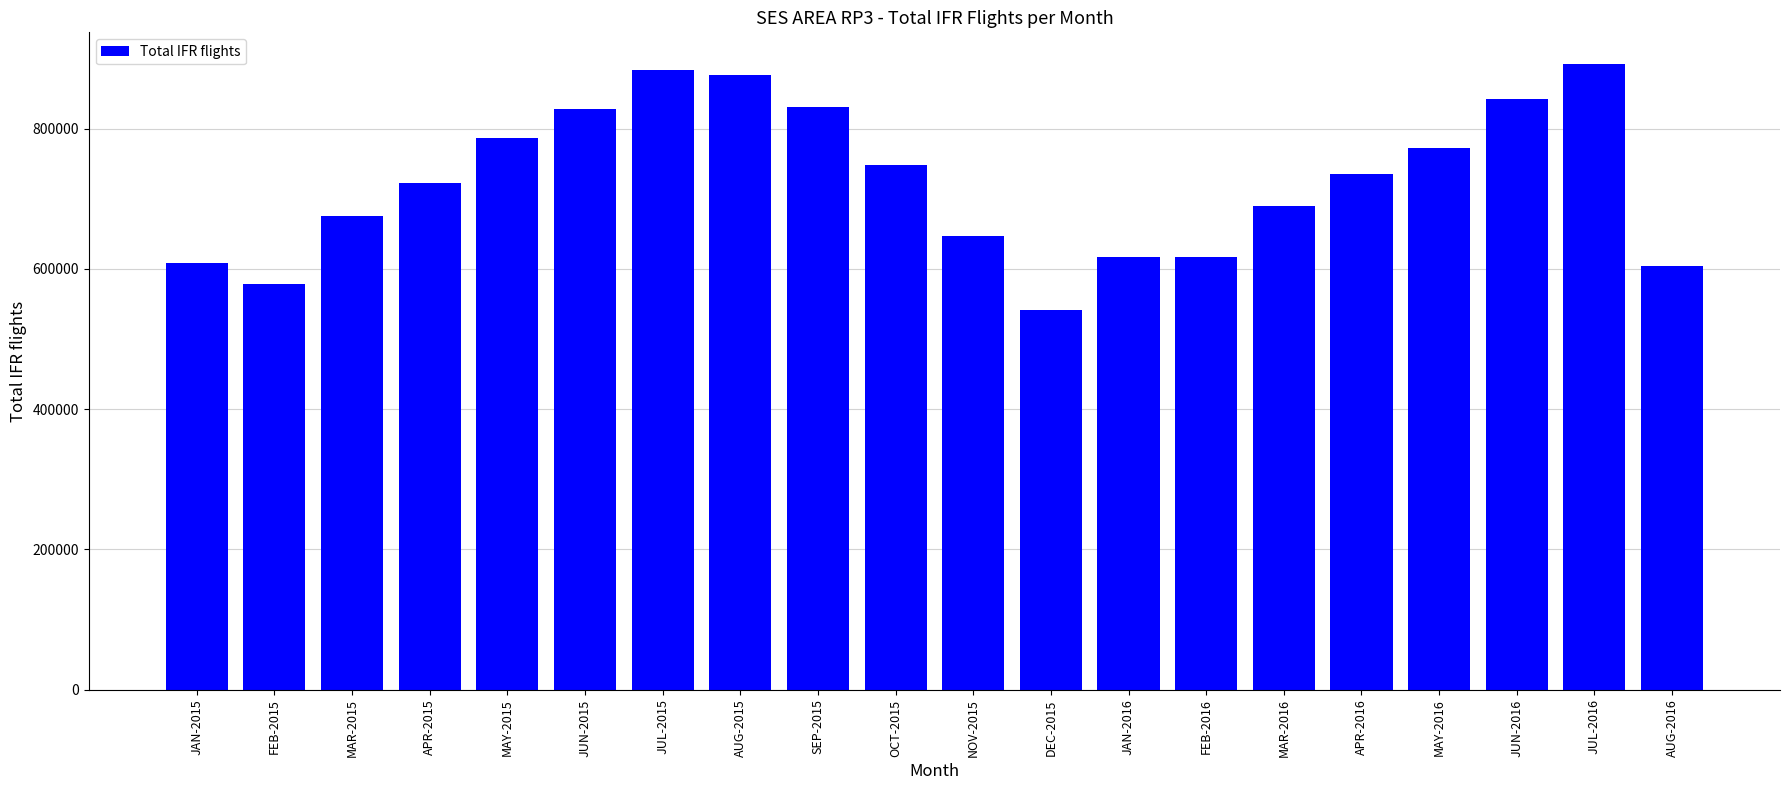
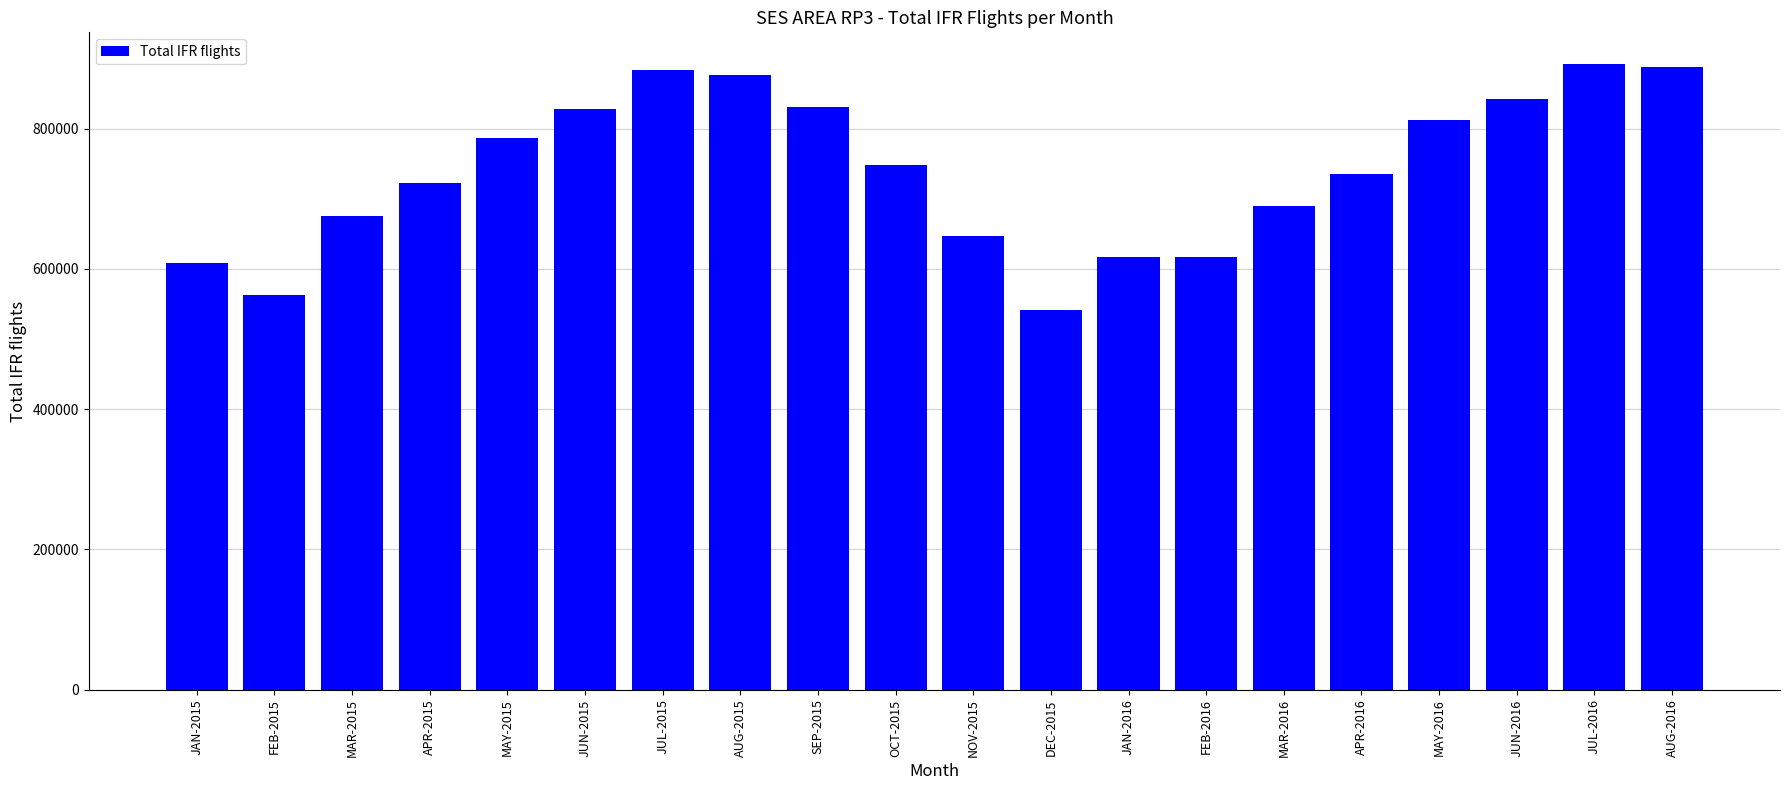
  {
    "JAN-2015": 610000,
-   "FEB-2015": 580000,
+   "FEB-2015": 560000,
    "MAR-2015": 670000,
    "APR-2015": 720000,
    "MAY-2015": 790000,
    "JUN-2015": 830000,
    "JUL-2015": 880000,
    "AUG-2015": 880000,
    "SEP-2015": 830000,
    "OCT-2015": 750000,
    "NOV-2015": 650000,
    "DEC-2015": 540000,
    "JAN-2016": 620000,
    "FEB-2016": 620000,
    "MAR-2016": 690000,
    "APR-2016": 740000,
-   "MAY-2016": 770000,
+   "MAY-2016": 810000,
    "JUN-2016": 840000,
    "JUL-2016": 890000,
-   "AUG-2016": 600000
+   "AUG-2016": 890000
  }
